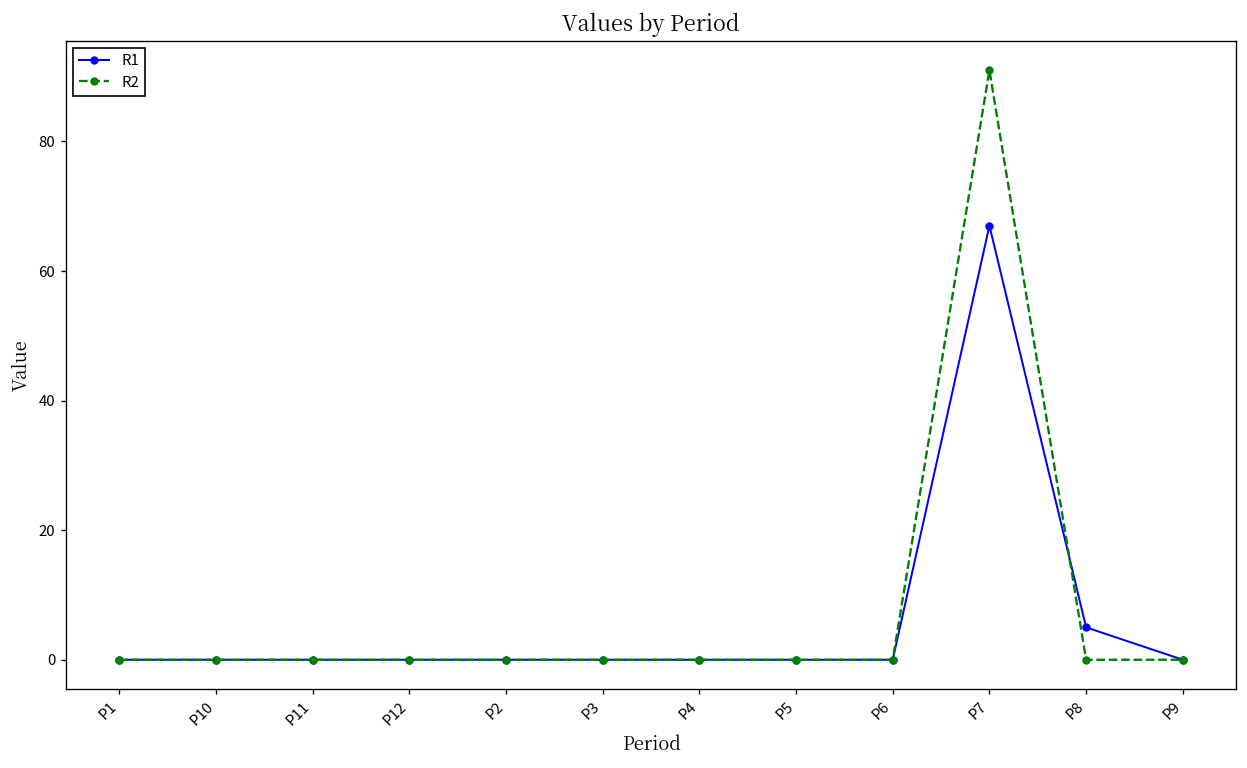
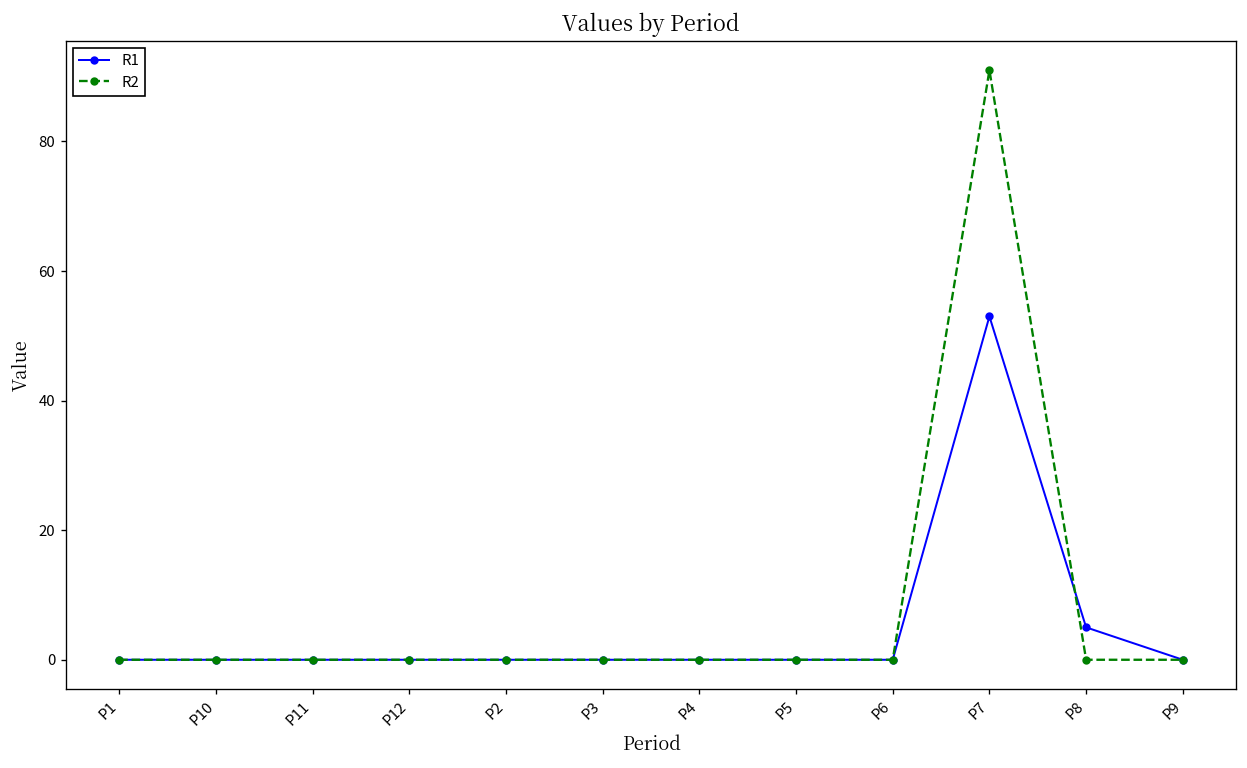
  {
    "R1": {
-     "P7": 67,
+     "P7": 53,
      "P8": 5
    },
    "R2": {
      "P7": 91,
      "P8": 0
    }
  }
